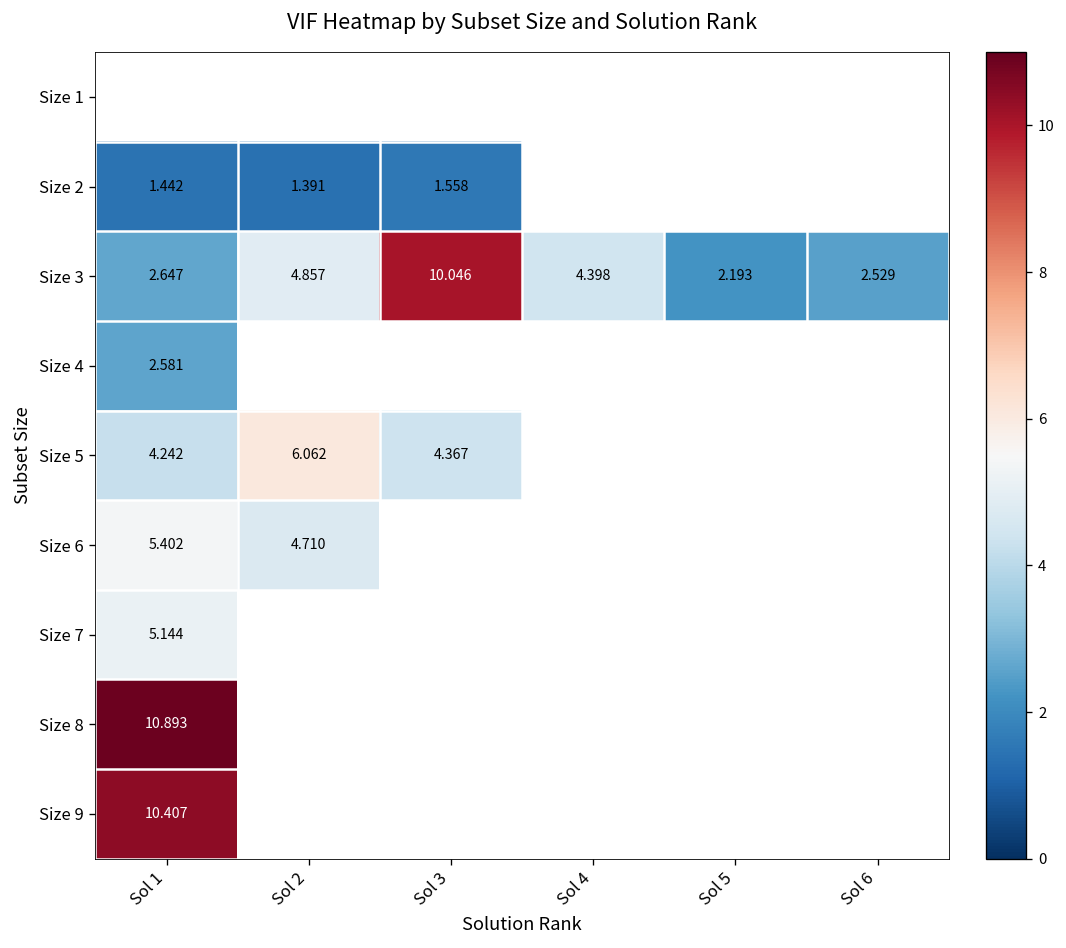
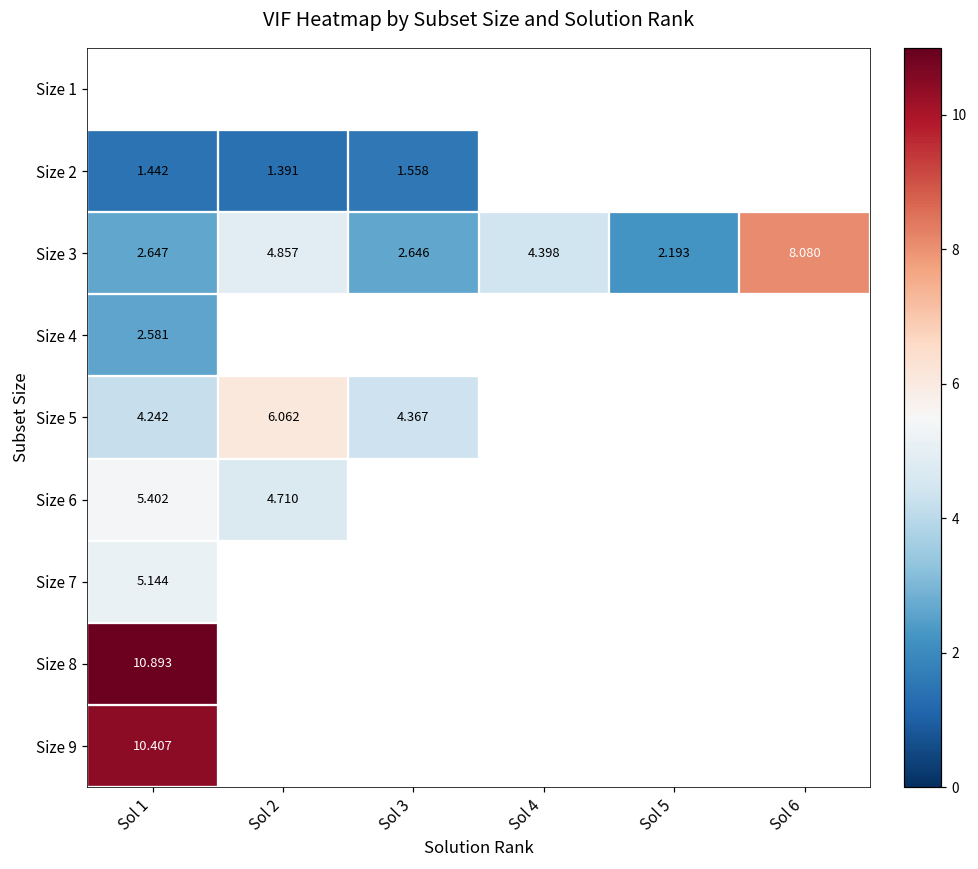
  {
    "Size 2": {
      "Sol 1": 1.442,
      "Sol 2": 1.391,
      "Sol 3": 1.558
    },
    "Size 3": {
      "Sol 1": 2.647,
      "Sol 2": 4.857,
-     "Sol 3": 10.046,
+     "Sol 3": 2.646,
      "Sol 4": 4.398,
      "Sol 5": 2.193,
-     "Sol 6": 2.529
+     "Sol 6": 8.080
    },
    "Size 4": {
      "Sol 1": 2.581
    },
    "Size 5": {
      "Sol 1": 4.242,
      "Sol 2": 6.062,
      "Sol 3": 4.367
    },
    "Size 6": {
      "Sol 1": 5.402,
      "Sol 2": 4.710
    },
    "Size 7": {
      "Sol 1": 5.144
    },
    "Size 8": {
      "Sol 1": 10.893
    },
    "Size 9": {
      "Sol 1": 10.407
    }
  }
